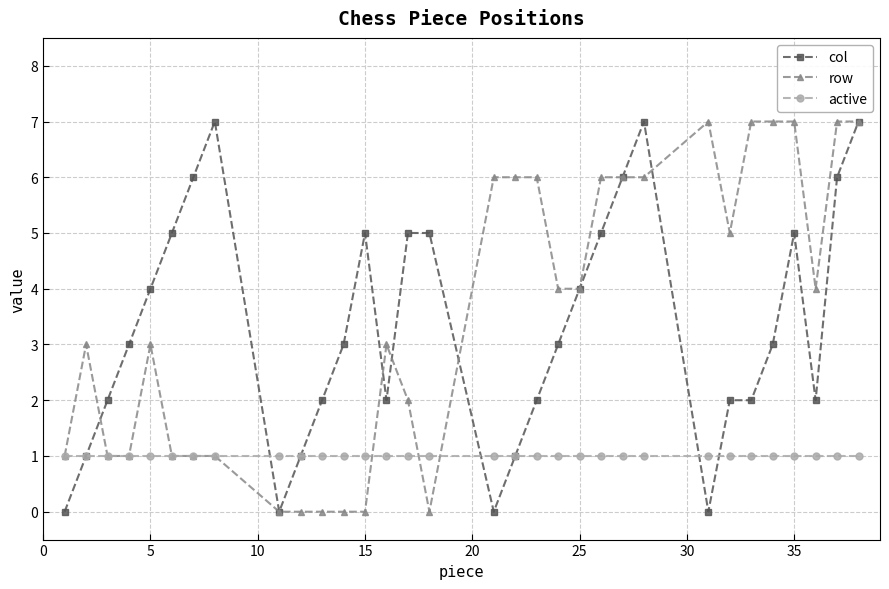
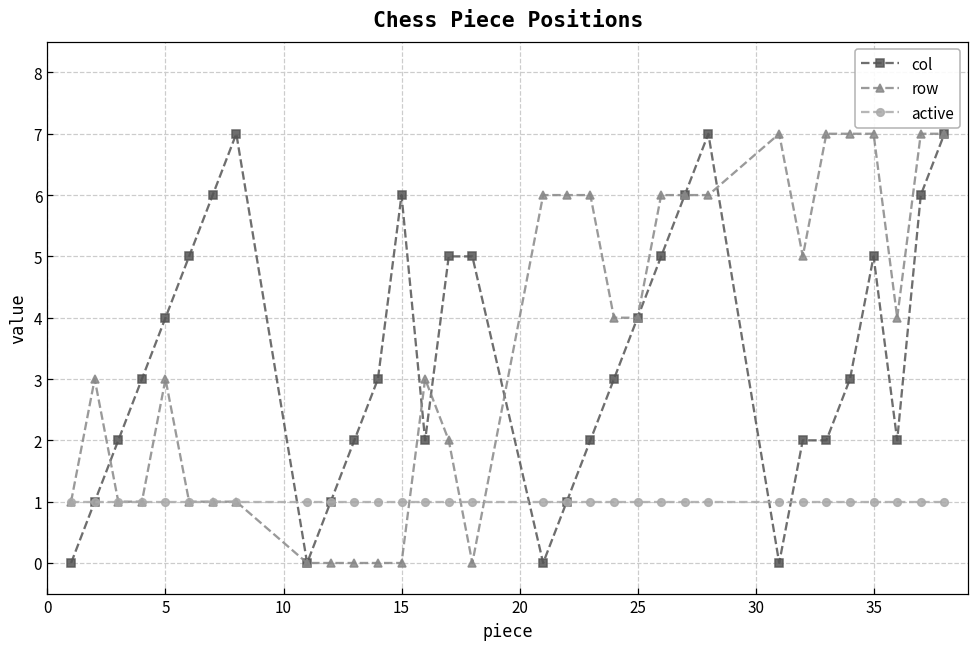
  {
    "col": {
      "5": 4,
-     "15": 5,
+     "15": 6,
      "35": 5
    }
  }
